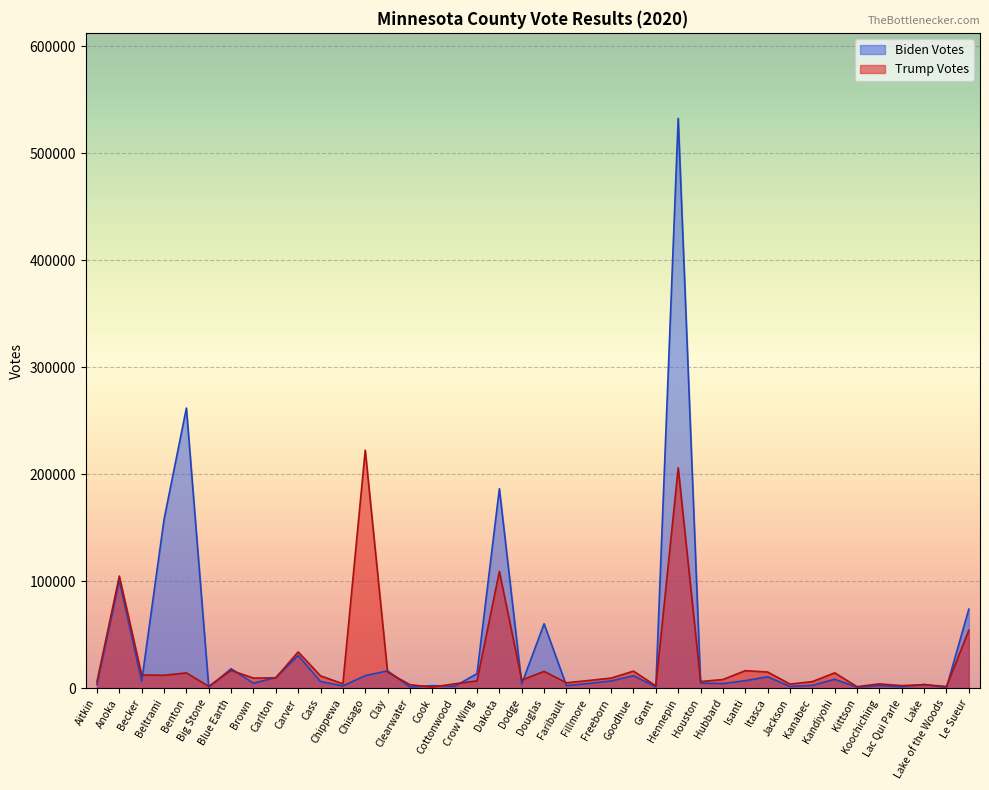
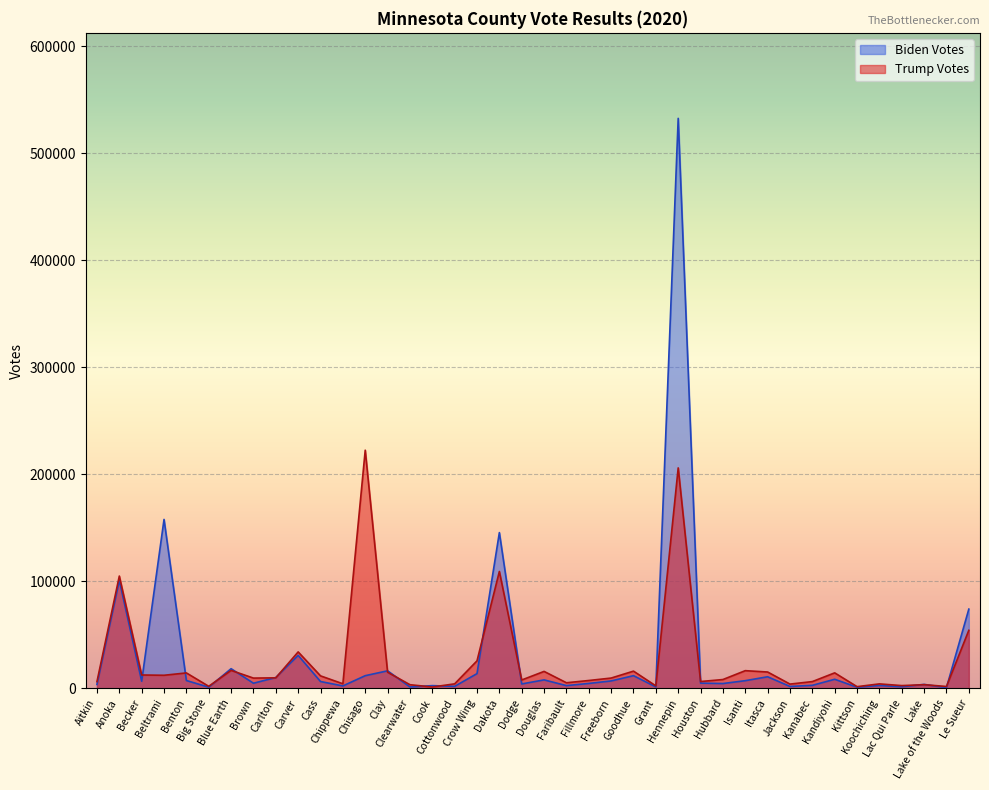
  {
    "Biden Votes": {
      "Aitkin": 4000,
      "Anoka": 101000,
      "Becker": 7000,
      "Beltrami": 158000,
-     "Benton": 262000,
+     "Benton": 7000,
      "Brown": 5000,
      "Carver": 31000,
      "Cass": 6000,
      "Chisago": 12000,
      "Crow Wing": 14000,
-     "Dakota": 187000,
+     "Dakota": 146000,
      "Dodge": 4000,
-     "Douglas": 60000,
+     "Douglas": 8000,
      "Faribault": 3000,
      "Fillmore": 5000,
      "Freeborn": 7000,
      "Goodhue": 12000,
      "Hennepin": 533000,
      "Hubbard": 4000,
      "Isanti": 7000,
      "Itasca": 11000,
      "Kanabec": 3000,
      "Kandiyohi": 8000,
      "Le Sueur": 74000
    },
    "Trump Votes": {
      "Aitkin": 6000,
      "Anoka": 105000,
      "Becker": 12000,
      "Beltrami": 12000,
      "Benton": 14000,
      "Brown": 10000,
      "Carver": 34000,
      "Cass": 12000,
      "Chisago": 223000,
-     "Crow Wing": 7000,
+     "Crow Wing": 26000,
      "Dakota": 109000,
      "Dodge": 8000,
      "Douglas": 16000,
      "Faribault": 5000,
      "Fillmore": 7000,
      "Freeborn": 10000,
      "Goodhue": 16000,
      "Hennepin": 206000,
      "Hubbard": 8000,
      "Isanti": 16000,
      "Itasca": 15000,
      "Kanabec": 6000,
      "Kandiyohi": 14000,
      "Le Sueur": 54000
    }
  }
